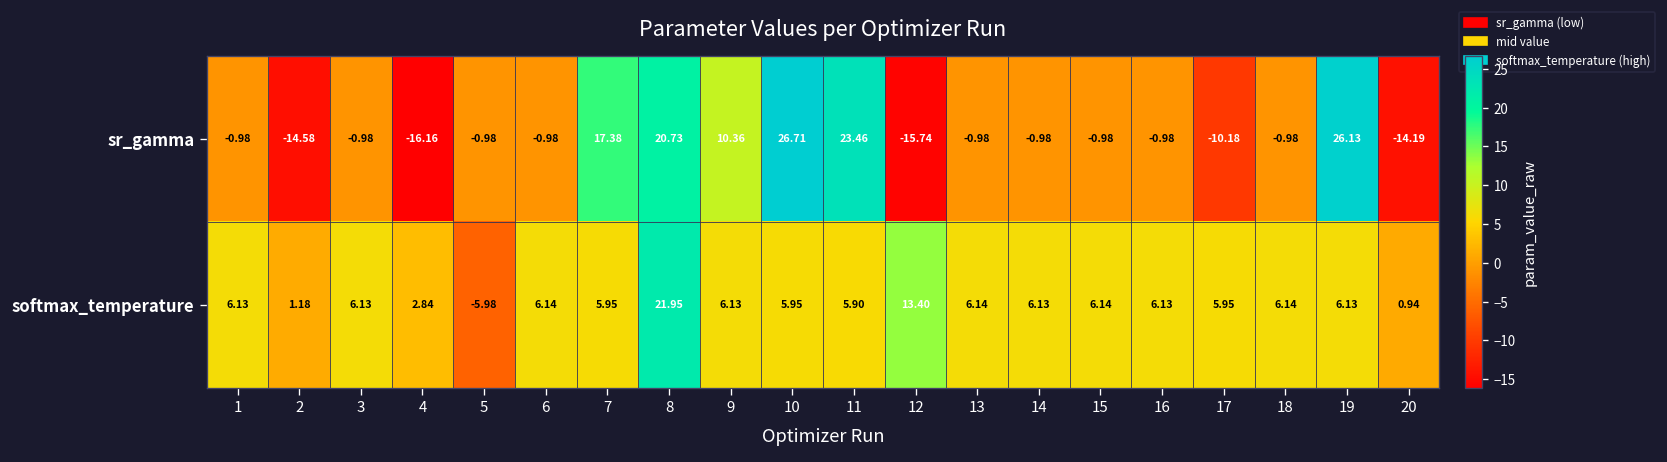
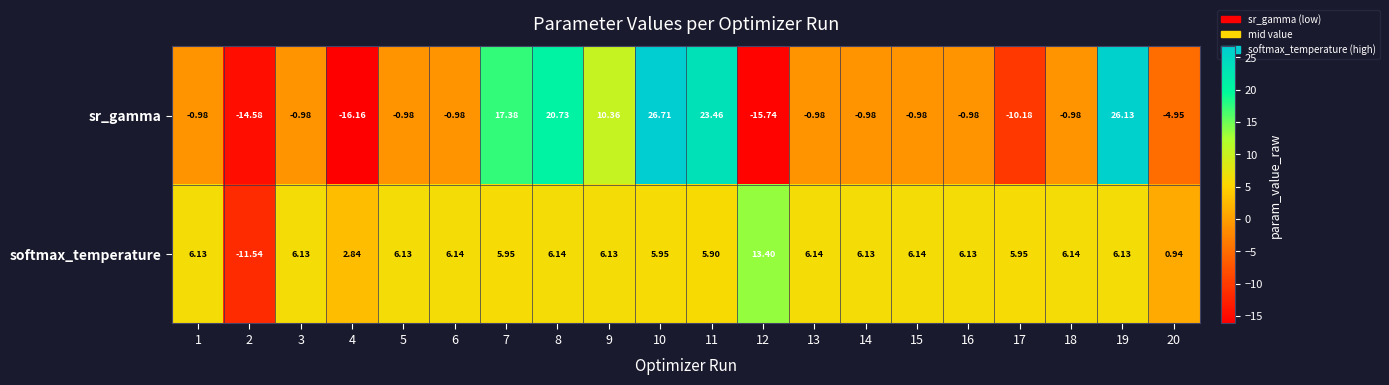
  {
    "sr_gamma": {
      "1": -0.98,
      "2": -14.58,
      "3": -0.98,
      "4": -16.16,
      "5": -0.98,
      "6": -0.98,
      "7": 17.38,
      "8": 20.73,
      "9": 10.36,
      "10": 26.71,
      "11": 23.46,
      "12": -15.74,
      "13": -0.98,
      "14": -0.98,
      "15": -0.98,
      "16": -0.98,
      "17": -10.18,
      "18": -0.98,
      "19": 26.13,
-     "20": -14.19
+     "20": -4.95
    },
    "softmax_temperature": {
      "1": 6.13,
-     "2": 1.18,
+     "2": -11.54,
      "3": 6.13,
      "4": 2.84,
-     "5": -5.98,
+     "5": 6.13,
      "6": 6.14,
      "7": 5.95,
-     "8": 21.95,
+     "8": 6.14,
      "9": 6.13,
      "10": 5.95,
      "11": 5.90,
      "12": 13.40,
      "13": 6.14,
      "14": 6.13,
      "15": 6.14,
      "16": 6.13,
      "17": 5.95,
      "18": 6.14,
      "19": 6.13,
      "20": 0.94
    }
  }
